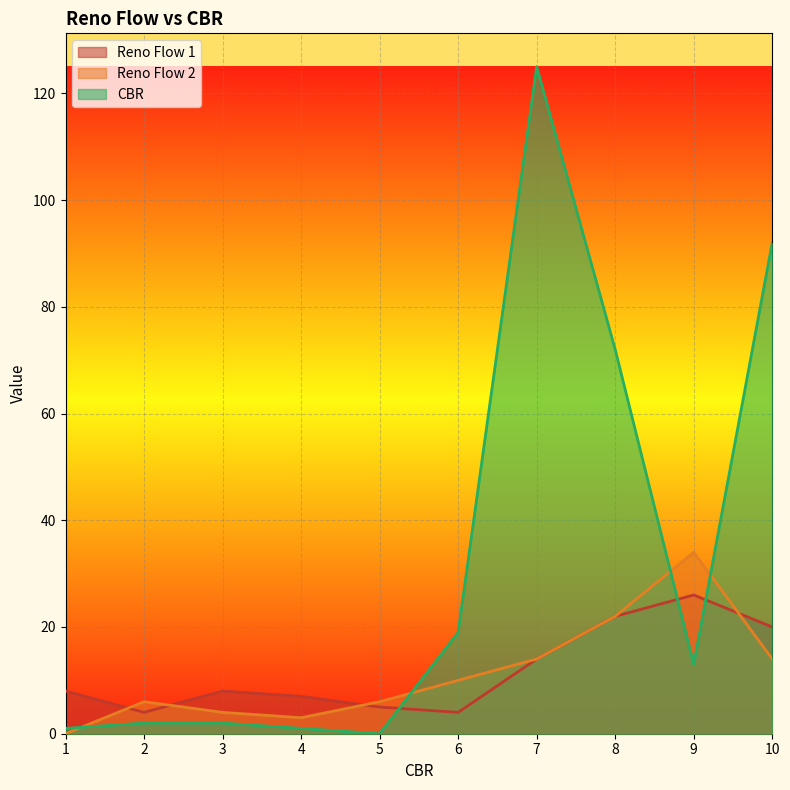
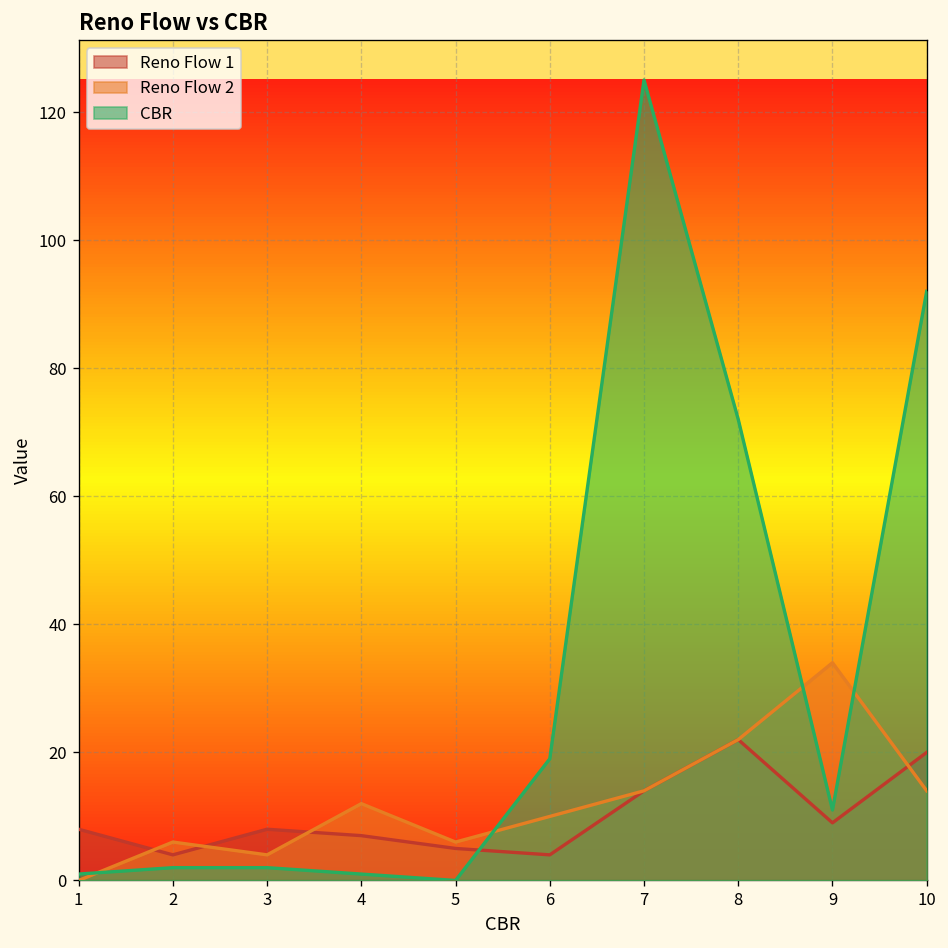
  {
    "Reno Flow 1": {
      "1": 8,
      "2": 4,
      "3": 8,
      "4": 7,
      "5": 5,
      "6": 4,
-     "9": 26,
+     "9": 9,
      "10": 20
    },
    "Reno Flow 2": {
      "1": 0,
      "2": 6,
      "3": 4,
-     "4": 3,
+     "4": 12,
      "5": 6,
      "6": 10,
      "9": 34,
      "10": 14
    },
    "CBR": {
      "1": 1,
      "2": 2,
      "3": 2,
      "4": 1,
      "5": 0,
      "6": 19,
      "7": 125,
      "8": 72,
-     "9": 13,
+     "9": 11,
      "10": 92
    }
  }
